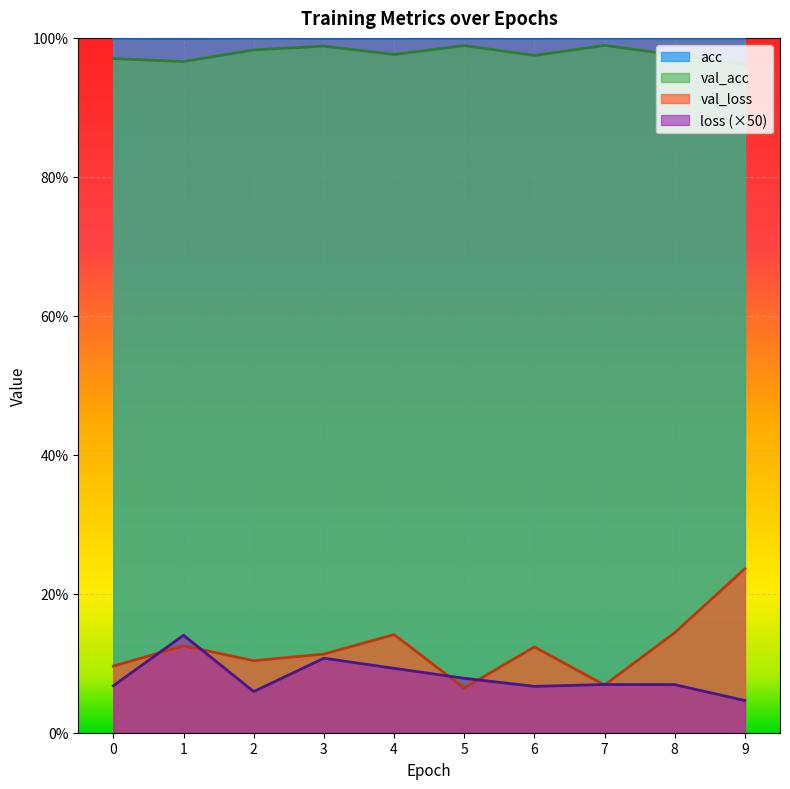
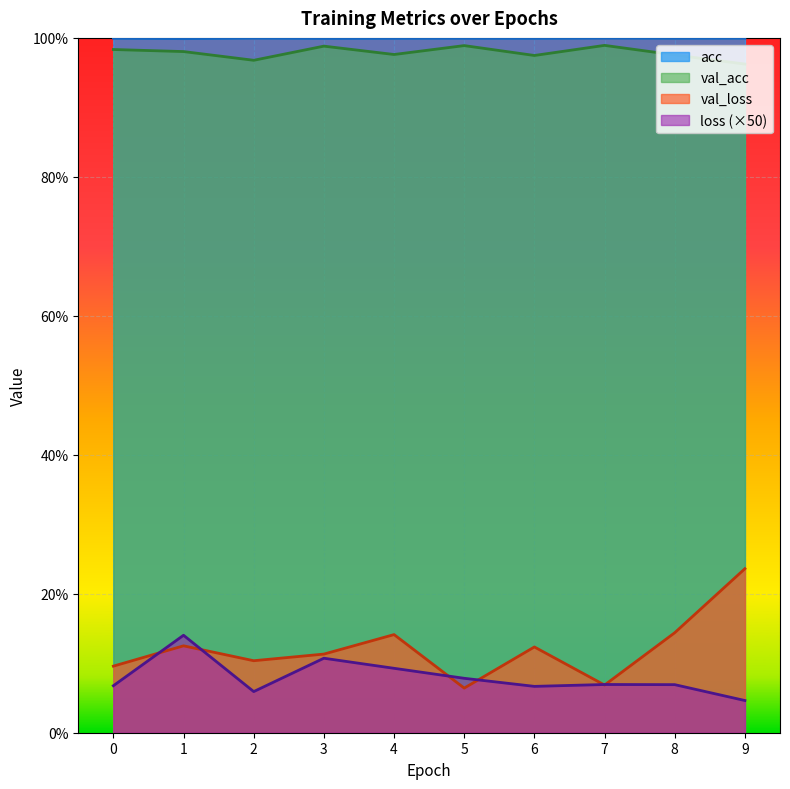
  {
    "acc": {
      "0": "100%",
      "1": "100%",
      "2": "100%",
      "3": "100%",
      "4": "100%",
      "5": "100%",
      "6": "100%",
      "7": "100%",
      "8": "100%",
      "9": "100%"
    },
    "val_acc": {
-     "0": "97%",
-     "1": "97%",
-     "2": "98%",
+     "0": "98%",
+     "1": "98%",
+     "2": "97%",
      "3": "99%",
      "4": "98%",
      "5": "99%",
      "6": "97%",
      "7": "99%"
    },
    "val_loss": {
      "0": "10%",
      "1": "13%",
      "2": "10%",
      "3": "11%",
      "4": "14%",
      "5": "6%",
      "6": "12%",
      "8": "14%",
      "9": "24%"
    },
    "loss (×50)": {
      "0": "7%",
      "1": "14%",
      "2": "6%",
      "3": "11%",
      "4": "9%",
      "5": "8%",
      "6": "7%",
      "8": "7%",
      "9": "5%"
    }
  }
